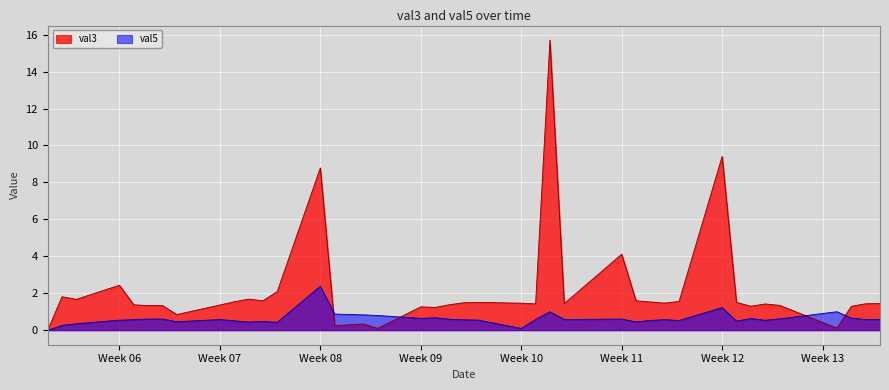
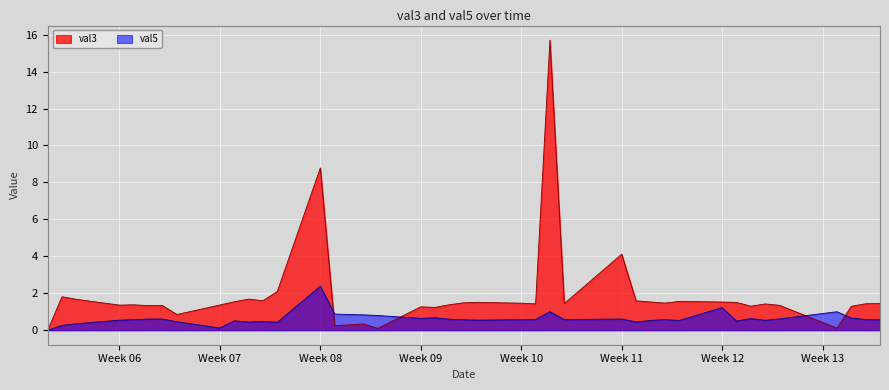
  {
    "val3": {
-     "Week 06": 2.4,
+     "Week 06": 1.4,
      "Week 07": 1.4,
      "Week 08": 8.8,
      "Week 09": 1.3,
      "Week 10": 1.5,
      "Week 11": 4.1,
-     "Week 12": 9.4
+     "Week 12": 1.5
    },
    "val5": {
      "Week 06": 0.5,
-     "Week 07": 0.6,
+     "Week 07": 0.1,
      "Week 08": 2.4,
      "Week 09": 0.6,
-     "Week 10": 0.1,
+     "Week 10": 0.6,
      "Week 11": 0.6,
      "Week 12": 1.2
    }
  }
